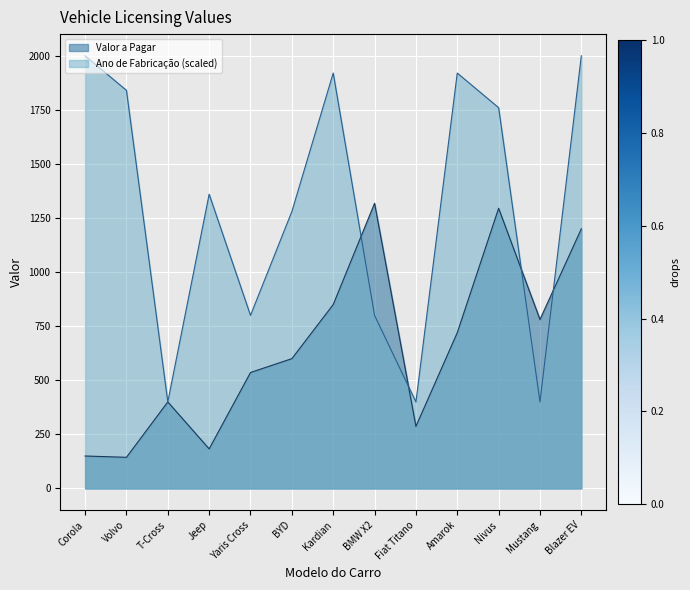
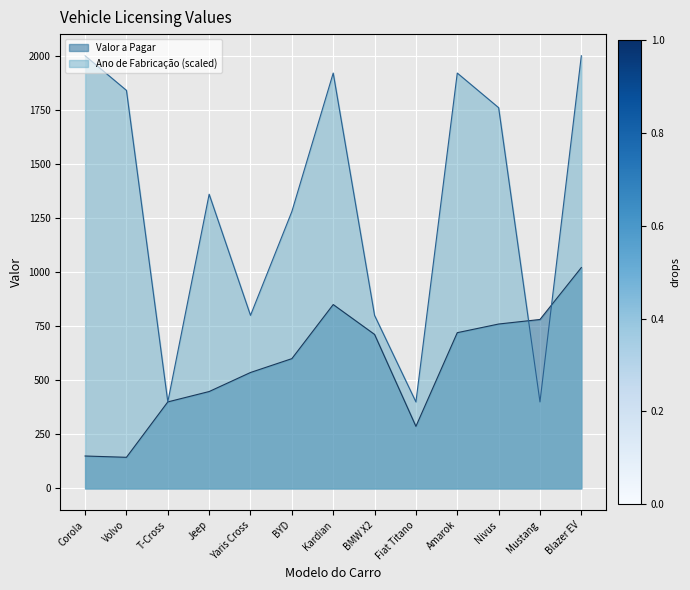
  {
    "Valor a Pagar": {
      "Corola": 150,
      "Volvo": 140,
-     "Jeep": 180,
+     "Jeep": 450,
      "Yaris Cross": 540,
      "BYD": 600,
      "Kardian": 850,
-     "BMW X2": 1320,
+     "BMW X2": 710,
      "Fiat Titano": 290,
      "Amarok": 720,
-     "Nivus": 1300,
+     "Nivus": 760,
      "Mustang": 780,
-     "Blazer EV": 1200
+     "Blazer EV": 1020
    },
    "Ano de Fabricação (scaled)": {
      "Volvo": 1840,
      "Jeep": 1360,
      "Yaris Cross": 800,
      "BYD": 1280,
      "Kardian": 1920,
      "BMW X2": 800,
      "Fiat Titano": 400,
      "Amarok": 1920,
      "Nivus": 1760,
      "Mustang": 400,
      "Blazer EV": 2000
    }
  }
